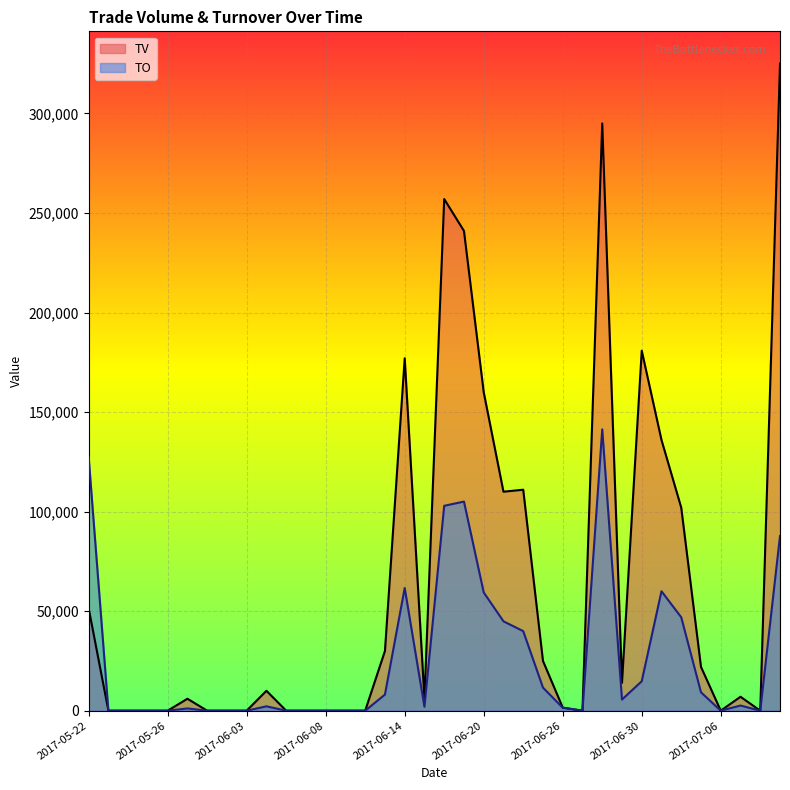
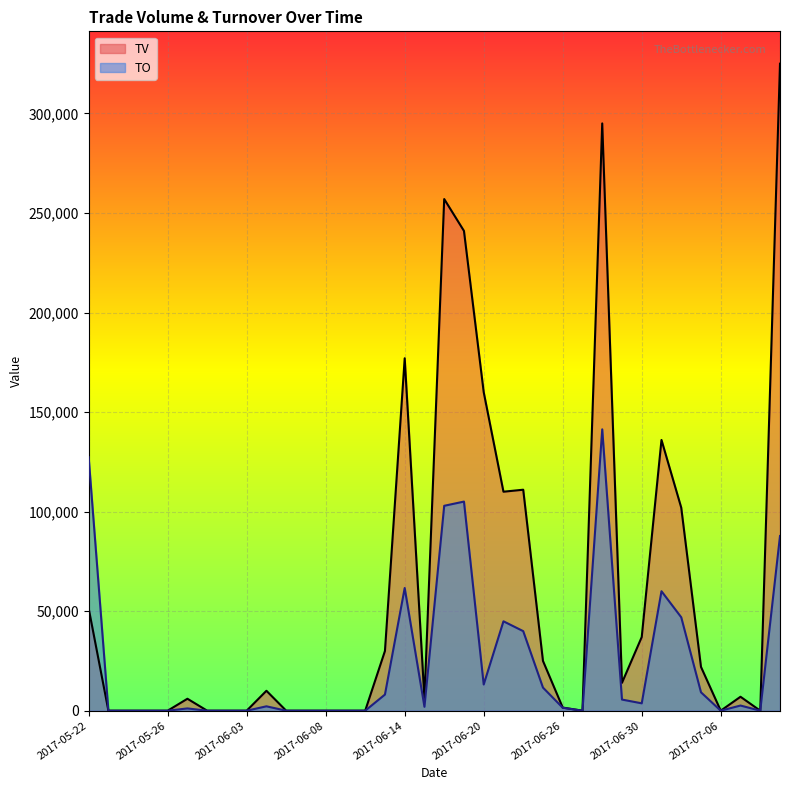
  {
    "TV": {
      "2017-05-22": "51,000",
      "2017-06-14": "177,000",
      "2017-06-20": "160,000",
-     "2017-06-30": "181,000"
+     "2017-06-30": "37,000"
    },
    "TO": {
      "2017-05-22": "127,000",
      "2017-06-14": "62,000",
-     "2017-06-20": "59,000",
-     "2017-06-30": "15,000"
+     "2017-06-20": "13,000",
+     "2017-06-30": "4,000"
    }
  }
